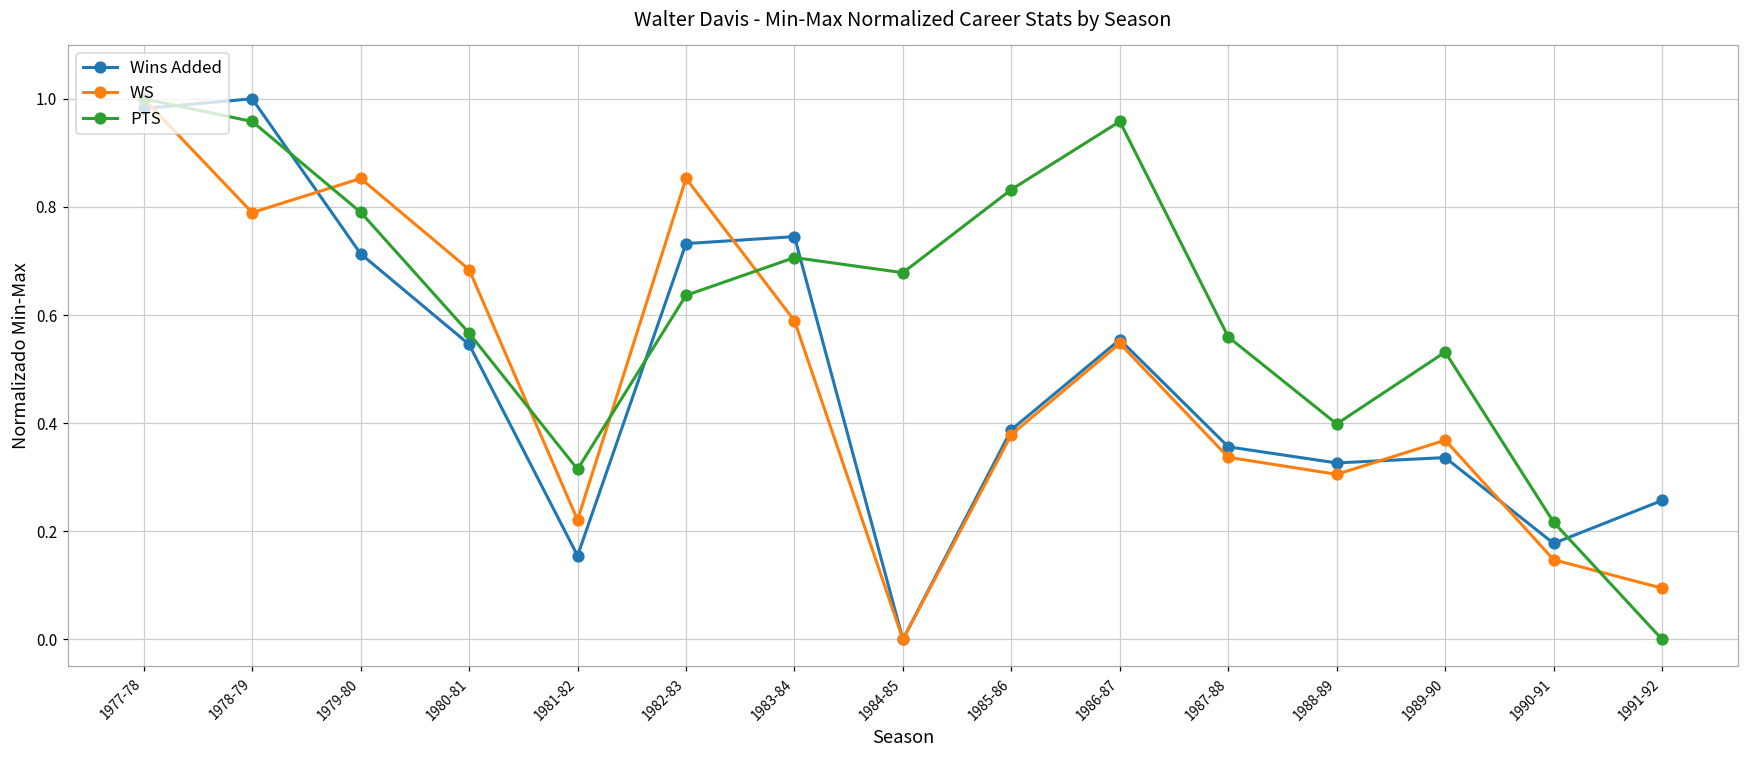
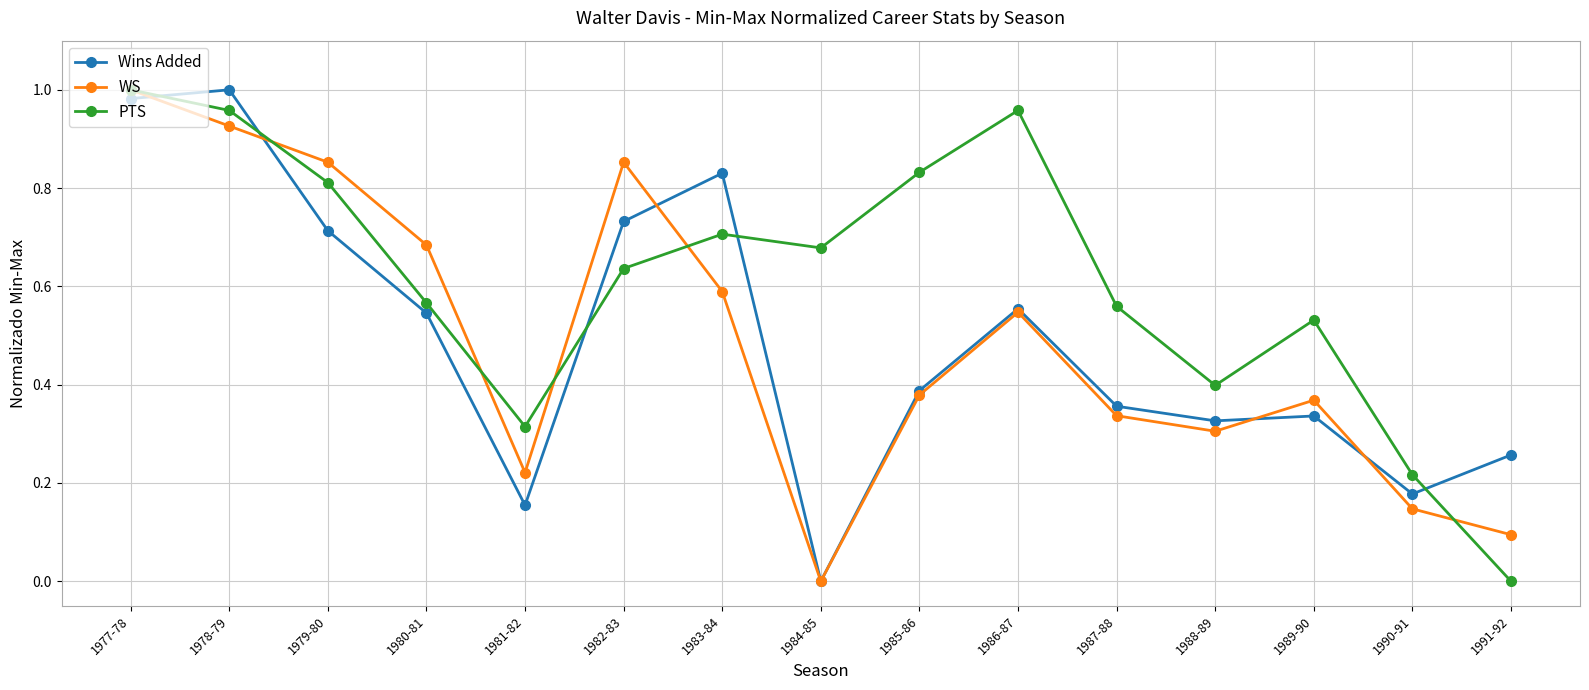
  {
    "Wins Added": {
      "1978-79": 1.00,
      "1979-80": 0.71,
      "1980-81": 0.55,
      "1981-82": 0.15,
      "1982-83": 0.73,
-     "1983-84": 0.75,
+     "1983-84": 0.83,
      "1985-86": 0.39,
      "1986-87": 0.55,
      "1987-88": 0.36,
      "1988-89": 0.33,
      "1989-90": 0.34,
      "1990-91": 0.18,
      "1991-92": 0.26
    },
    "WS": {
-     "1978-79": 0.79,
+     "1978-79": 0.93,
      "1979-80": 0.85,
      "1980-81": 0.68,
      "1981-82": 0.22,
      "1982-83": 0.85,
      "1983-84": 0.59,
      "1985-86": 0.38,
      "1986-87": 0.55,
      "1987-88": 0.34,
      "1988-89": 0.31,
      "1989-90": 0.37,
      "1990-91": 0.15,
      "1991-92": 0.09
    },
    "PTS": {
      "1978-79": 0.96,
-     "1979-80": 0.79,
+     "1979-80": 0.81,
      "1980-81": 0.57,
      "1981-82": 0.31,
      "1982-83": 0.64,
      "1983-84": 0.71,
      "1984-85": 0.68,
      "1985-86": 0.83,
      "1986-87": 0.96,
      "1987-88": 0.56,
      "1988-89": 0.40,
      "1989-90": 0.53,
      "1990-91": 0.22,
      "1991-92": 0.00
    }
  }
